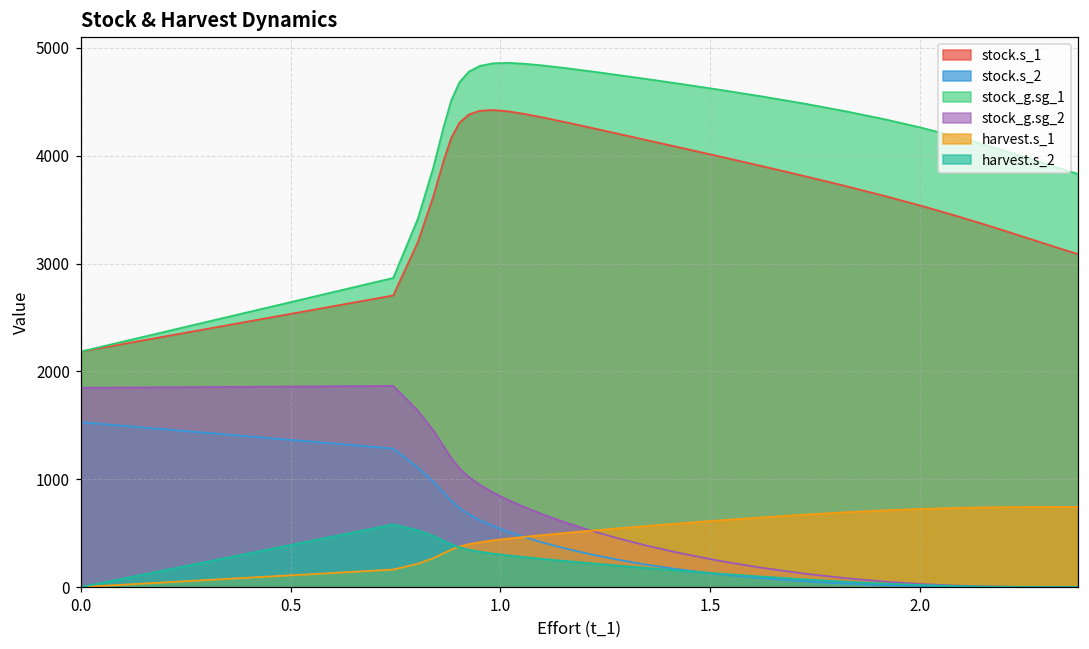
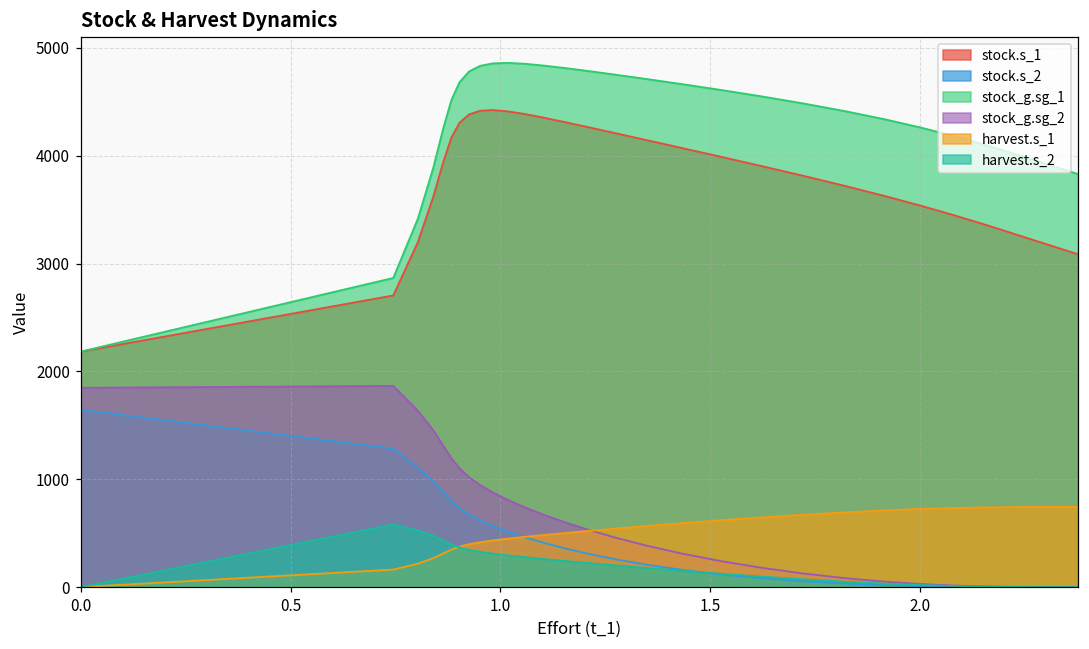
  {
    "stock.s_2": {
-     "0.0": 1500
+     "0.0": 1600
    },
    "stock_g.sg_2": {
      "0.0": 1800
    }
  }
